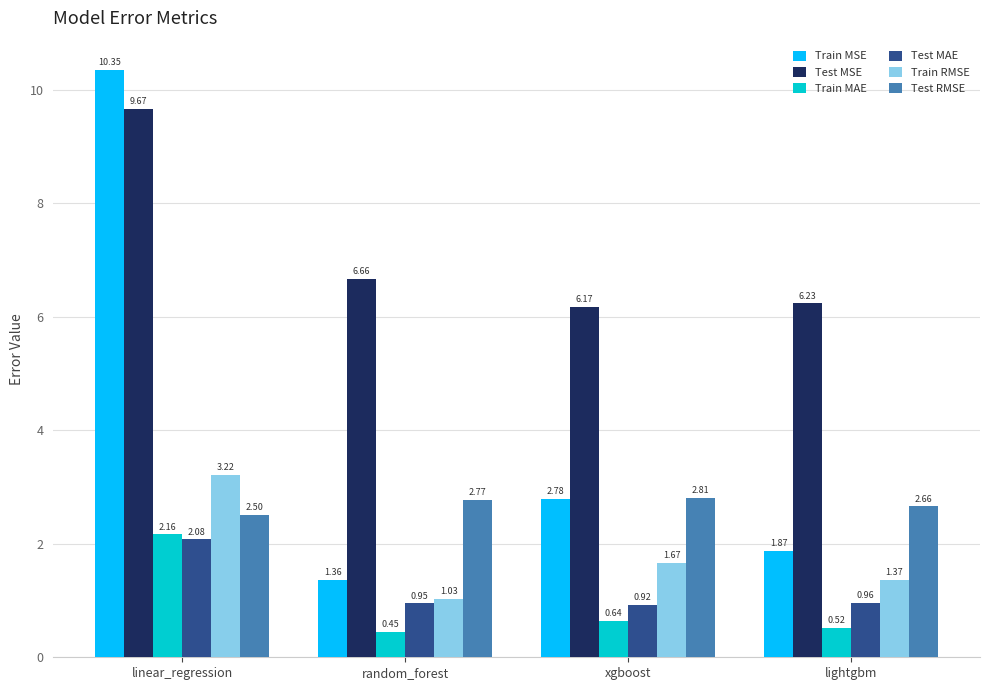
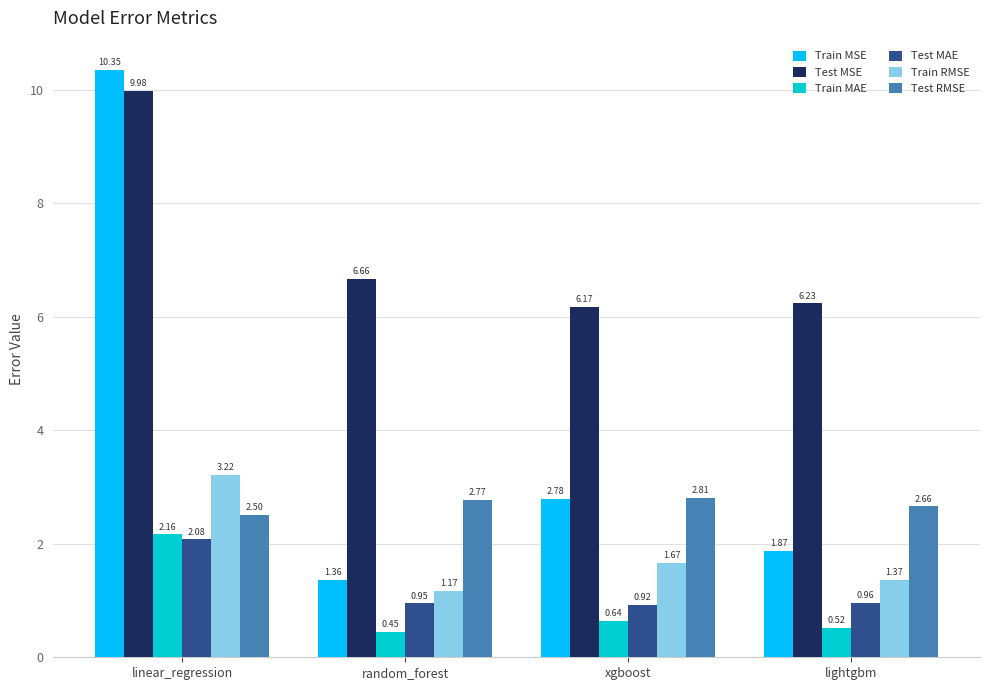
  {
    "Test MSE": {
-     "linear_regression": 9.67,
+     "linear_regression": 9.98,
      "random_forest": 6.66,
      "xgboost": 6.17,
      "lightgbm": 6.23
    },
    "Test MAE": {
      "linear_regression": 2.08,
      "random_forest": 0.95,
      "xgboost": 0.92,
      "lightgbm": 0.96
    },
    "Train RMSE": {
      "linear_regression": 3.22,
-     "random_forest": 1.03,
+     "random_forest": 1.17,
      "xgboost": 1.67,
      "lightgbm": 1.37
    },
    "Test RMSE": {
      "linear_regression": 2.50,
      "random_forest": 2.77,
      "xgboost": 2.81,
      "lightgbm": 2.66
    }
  }
